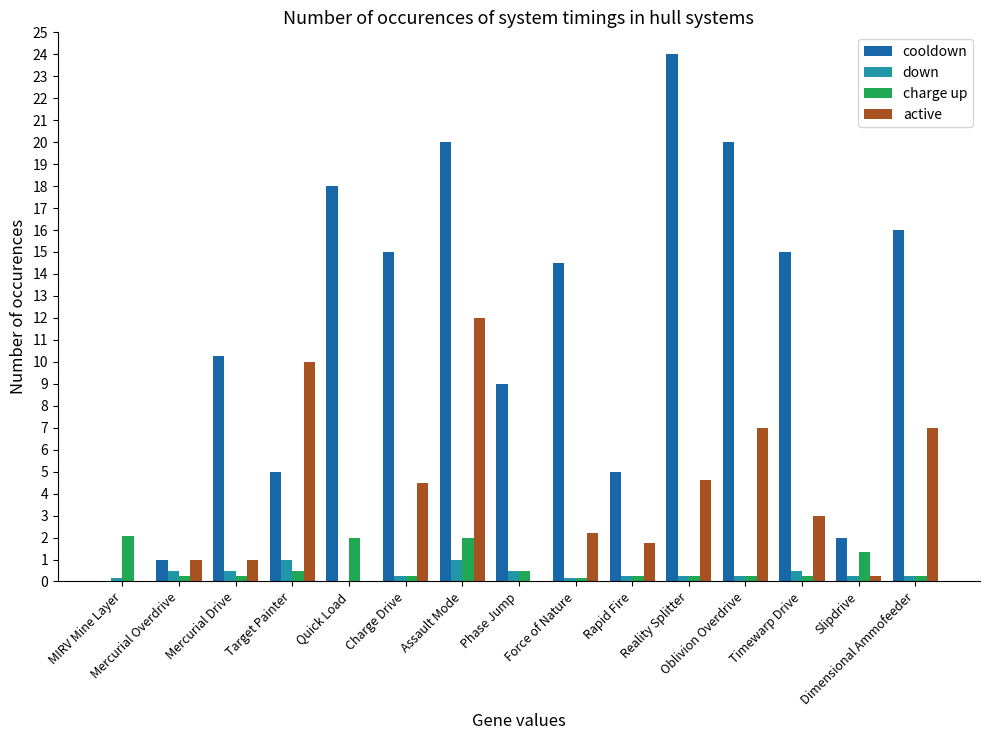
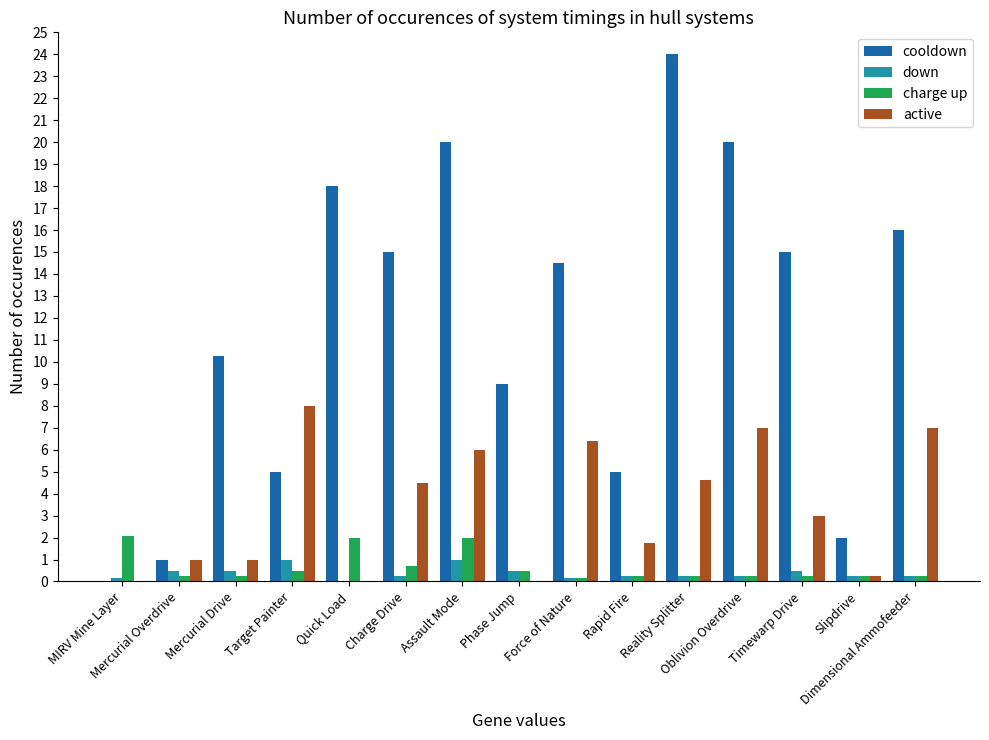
  {
    "charge up": {
      "MIRV Mine Layer": 2.1,
      "Mercurial Overdrive": 0.3,
      "Mercurial Drive": 0.3,
      "Target Painter": 0.5,
      "Quick Load": 2.0,
-     "Charge Drive": 0.3,
+     "Charge Drive": 0.7,
      "Assault Mode": 2.0,
      "Phase Jump": 0.5,
      "Force of Nature": 0.2,
      "Rapid Fire": 0.3,
      "Reality Splitter": 0.3,
      "Oblivion Overdrive": 0.3,
      "Timewarp Drive": 0.3,
-     "Slipdrive": 1.4,
+     "Slipdrive": 0.3,
      "Dimensional Ammofeeder": 0.3
    },
    "active": {
      "MIRV Mine Layer": 0.0,
      "Mercurial Overdrive": 1.0,
      "Mercurial Drive": 1.0,
-     "Target Painter": 10,
+     "Target Painter": 8,
      "Quick Load": 0.0,
      "Charge Drive": 4.5,
-     "Assault Mode": 12,
+     "Assault Mode": 6,
      "Phase Jump": 0.0,
-     "Force of Nature": 2.2,
+     "Force of Nature": 6.4,
      "Rapid Fire": 1.8,
      "Reality Splitter": 4.6,
      "Oblivion Overdrive": 7.0,
      "Timewarp Drive": 3.0,
      "Slipdrive": 0.3,
      "Dimensional Ammofeeder": 7.0
    }
  }
